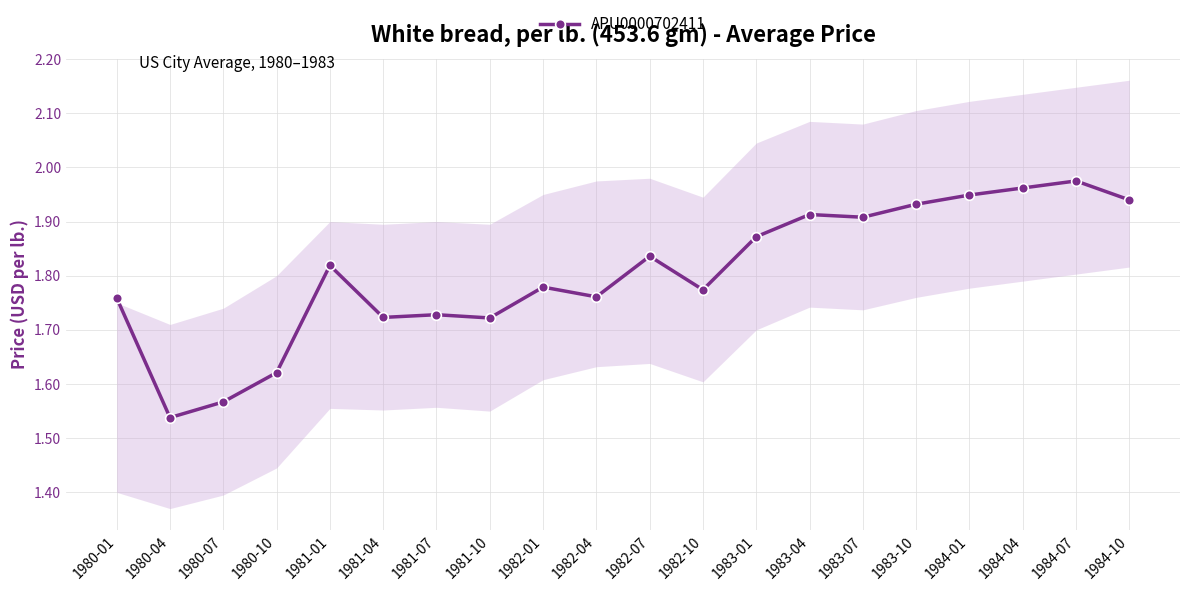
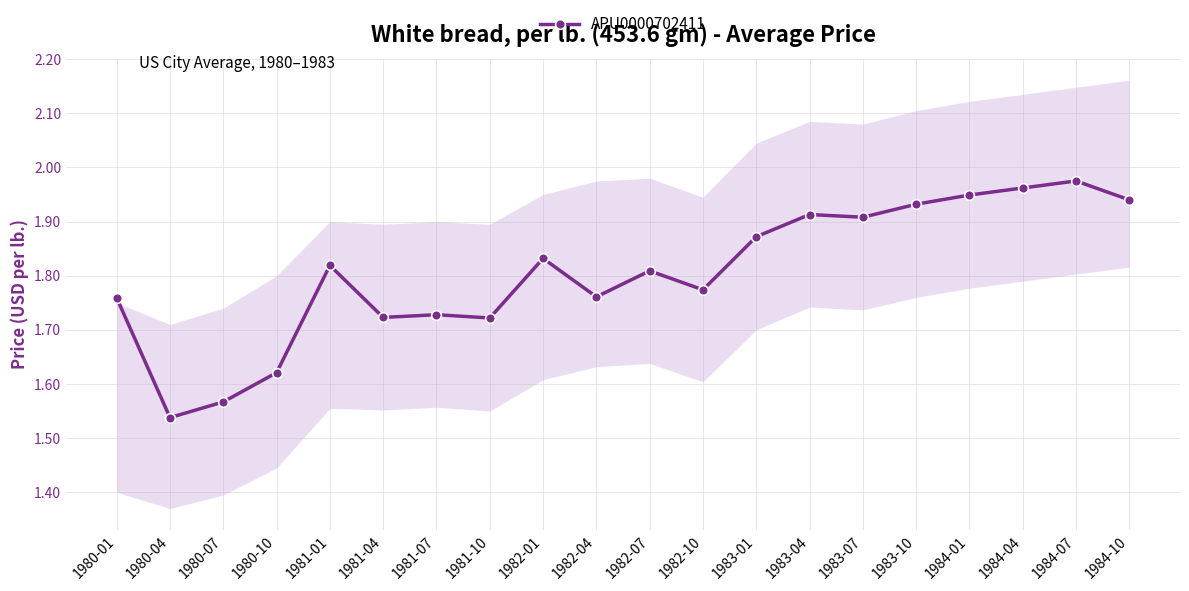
  {
    "APU0000702411": {
      "1980-01": 1.76,
      "1980-04": 1.54,
      "1980-07": 1.57,
      "1980-10": 1.62,
      "1981-01": 1.82,
      "1981-04": 1.72,
      "1981-07": 1.73,
      "1981-10": 1.72,
-     "1982-01": 1.78,
+     "1982-01": 1.83,
      "1982-04": 1.76,
-     "1982-07": 1.84,
+     "1982-07": 1.81,
      "1982-10": 1.77,
      "1983-01": 1.87,
      "1983-04": 1.91,
      "1983-07": 1.91,
      "1983-10": 1.93,
      "1984-01": 1.95,
      "1984-04": 1.96,
      "1984-07": 1.98,
      "1984-10": 1.94
    }
  }
